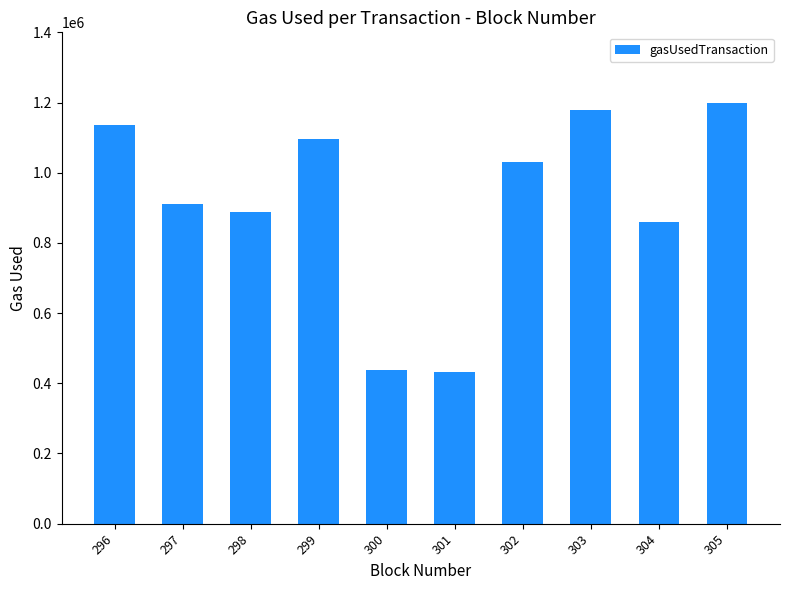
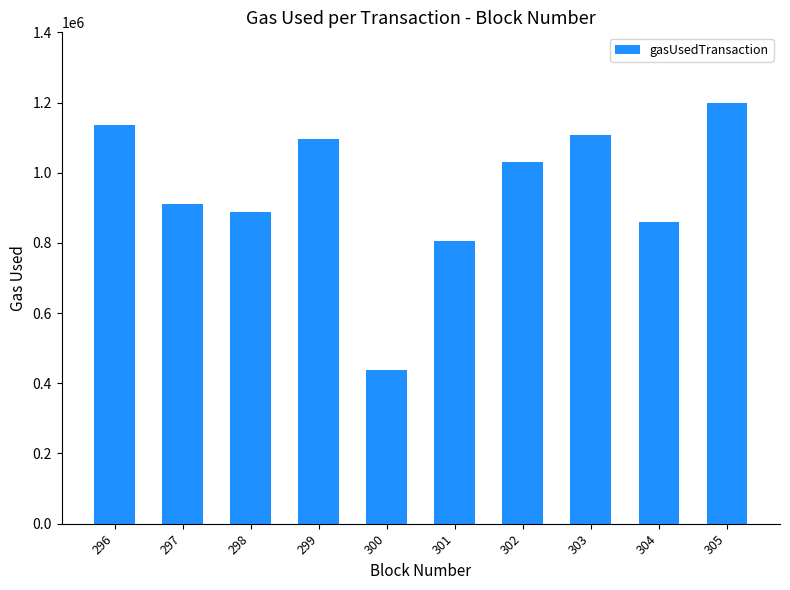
  {
    "296": 1140000,
    "297": 910000,
    "298": 890000,
    "299": 1090000,
    "300": 440000,
-   "301": 430000,
+   "301": 810000,
    "302": 1030000,
-   "303": 1180000,
+   "303": 1110000,
    "304": 860000,
    "305": 1200000
  }
